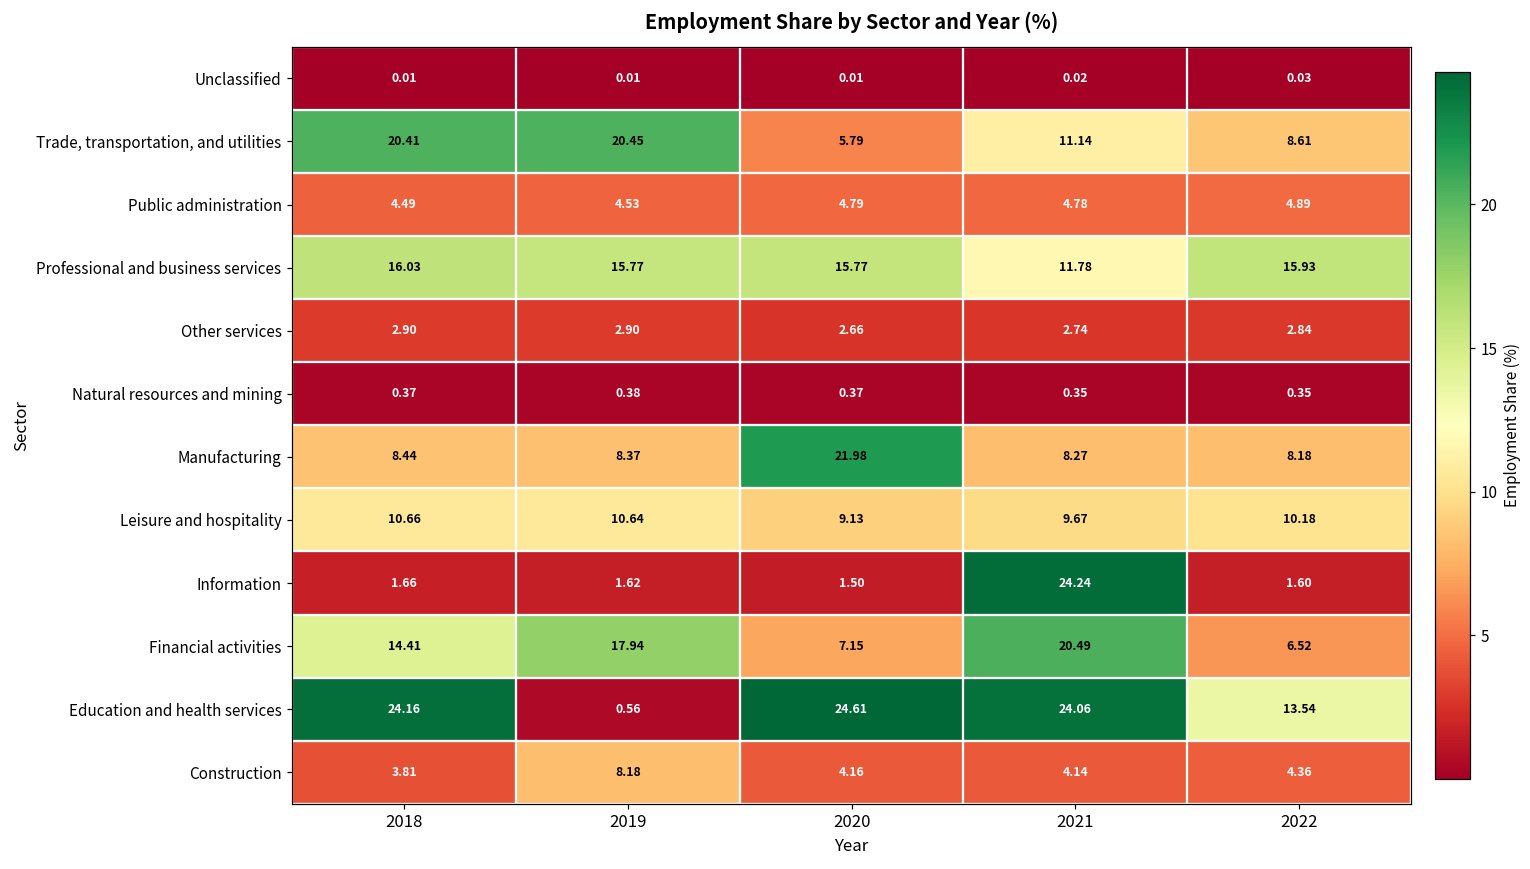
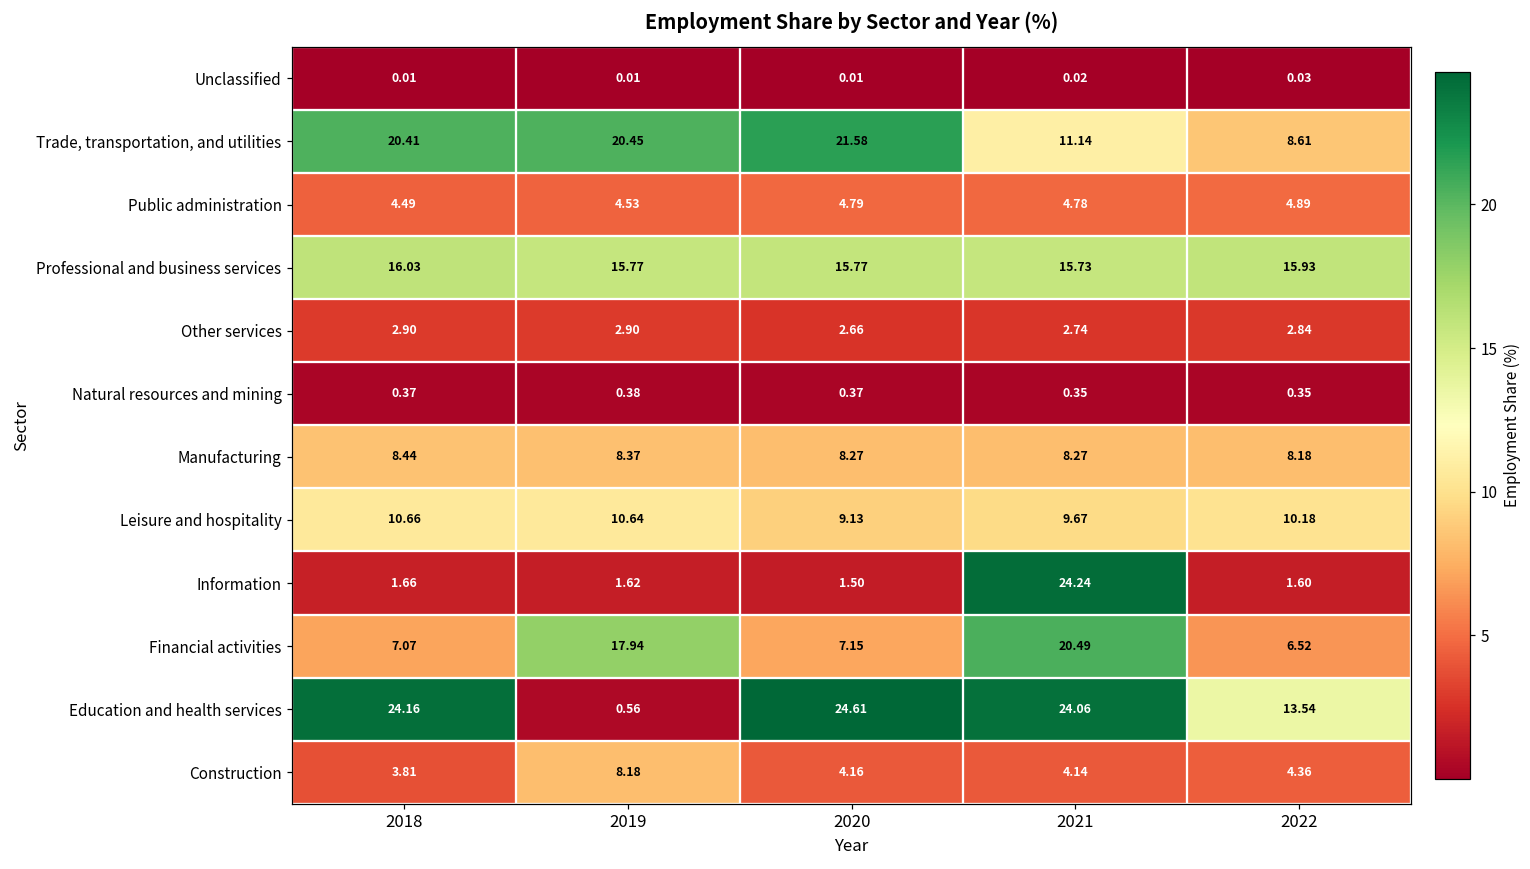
  {
    "Unclassified": {
      "2018": 0.01,
      "2019": 0.01,
      "2020": 0.01,
      "2021": 0.02,
      "2022": 0.03
    },
    "Trade, transportation, and utilities": {
      "2018": 20.41,
      "2019": 20.45,
-     "2020": 5.79,
+     "2020": 21.58,
      "2021": 11.14,
      "2022": 8.61
    },
    "Public administration": {
      "2018": 4.49,
      "2019": 4.53,
      "2020": 4.79,
      "2021": 4.78,
      "2022": 4.89
    },
    "Professional and business services": {
      "2018": 16.03,
      "2019": 15.77,
      "2020": 15.77,
-     "2021": 11.78,
+     "2021": 15.73,
      "2022": 15.93
    },
    "Other services": {
      "2018": 2.90,
      "2019": 2.90,
      "2020": 2.66,
      "2021": 2.74,
      "2022": 2.84
    },
    "Natural resources and mining": {
      "2018": 0.37,
      "2019": 0.38,
      "2020": 0.37,
      "2021": 0.35,
      "2022": 0.35
    },
    "Manufacturing": {
      "2018": 8.44,
      "2019": 8.37,
-     "2020": 21.98,
+     "2020": 8.27,
      "2021": 8.27,
      "2022": 8.18
    },
    "Leisure and hospitality": {
      "2018": 10.66,
      "2019": 10.64,
      "2020": 9.13,
      "2021": 9.67,
      "2022": 10.18
    },
    "Information": {
      "2018": 1.66,
      "2019": 1.62,
      "2020": 1.50,
      "2021": 24.24,
      "2022": 1.60
    },
    "Financial activities": {
-     "2018": 14.41,
+     "2018": 7.07,
      "2019": 17.94,
      "2020": 7.15,
      "2021": 20.49,
      "2022": 6.52
    },
    "Education and health services": {
      "2018": 24.16,
      "2019": 0.56,
      "2020": 24.61,
      "2021": 24.06,
      "2022": 13.54
    },
    "Construction": {
      "2018": 3.81,
      "2019": 8.18,
      "2020": 4.16,
      "2021": 4.14,
      "2022": 4.36
    }
  }
